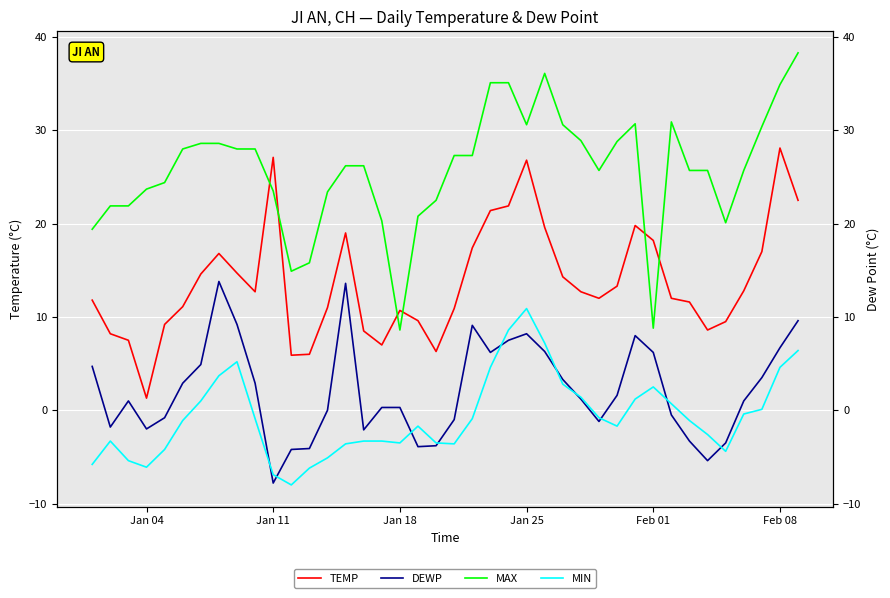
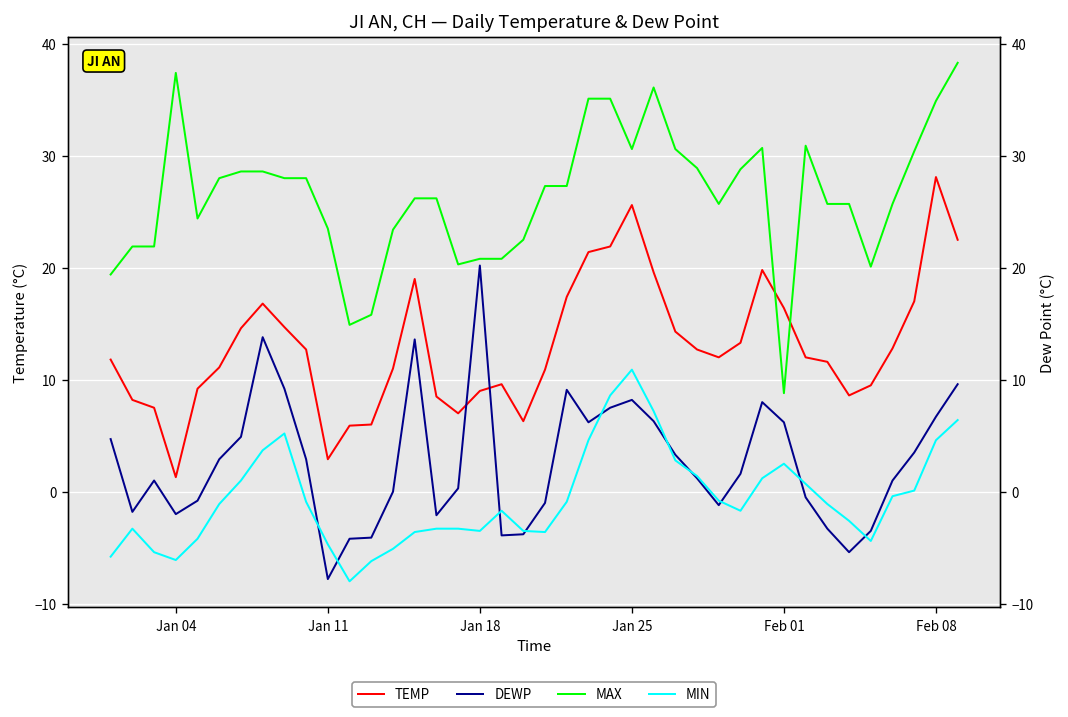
  {
    "TEMP": {
      "Jan 04": 1,
-     "Jan 11": 27,
-     "Jan 18": 11,
-     "Jan 25": 27,
-     "Feb 01": 18,
+     "Jan 11": 3,
+     "Jan 18": 9,
+     "Jan 25": 26,
+     "Feb 01": 16,
      "Feb 08": 28
    },
    "DEWP": {
      "Jan 04": -2,
      "Jan 11": -8,
-     "Jan 18": 0,
+     "Jan 18": 20,
      "Jan 25": 8,
      "Feb 01": 6,
      "Feb 08": 7
    },
    "MAX": {
-     "Jan 04": 24,
+     "Jan 04": 37,
      "Jan 11": 24,
-     "Jan 18": 9,
+     "Jan 18": 21,
      "Jan 25": 31,
      "Feb 01": 9,
      "Feb 08": 35
    },
    "MIN": {
      "Jan 04": -6,
-     "Jan 11": -7,
+     "Jan 11": -5,
      "Jan 18": -4,
      "Jan 25": 11,
      "Feb 01": 3,
      "Feb 08": 5
    }
  }
